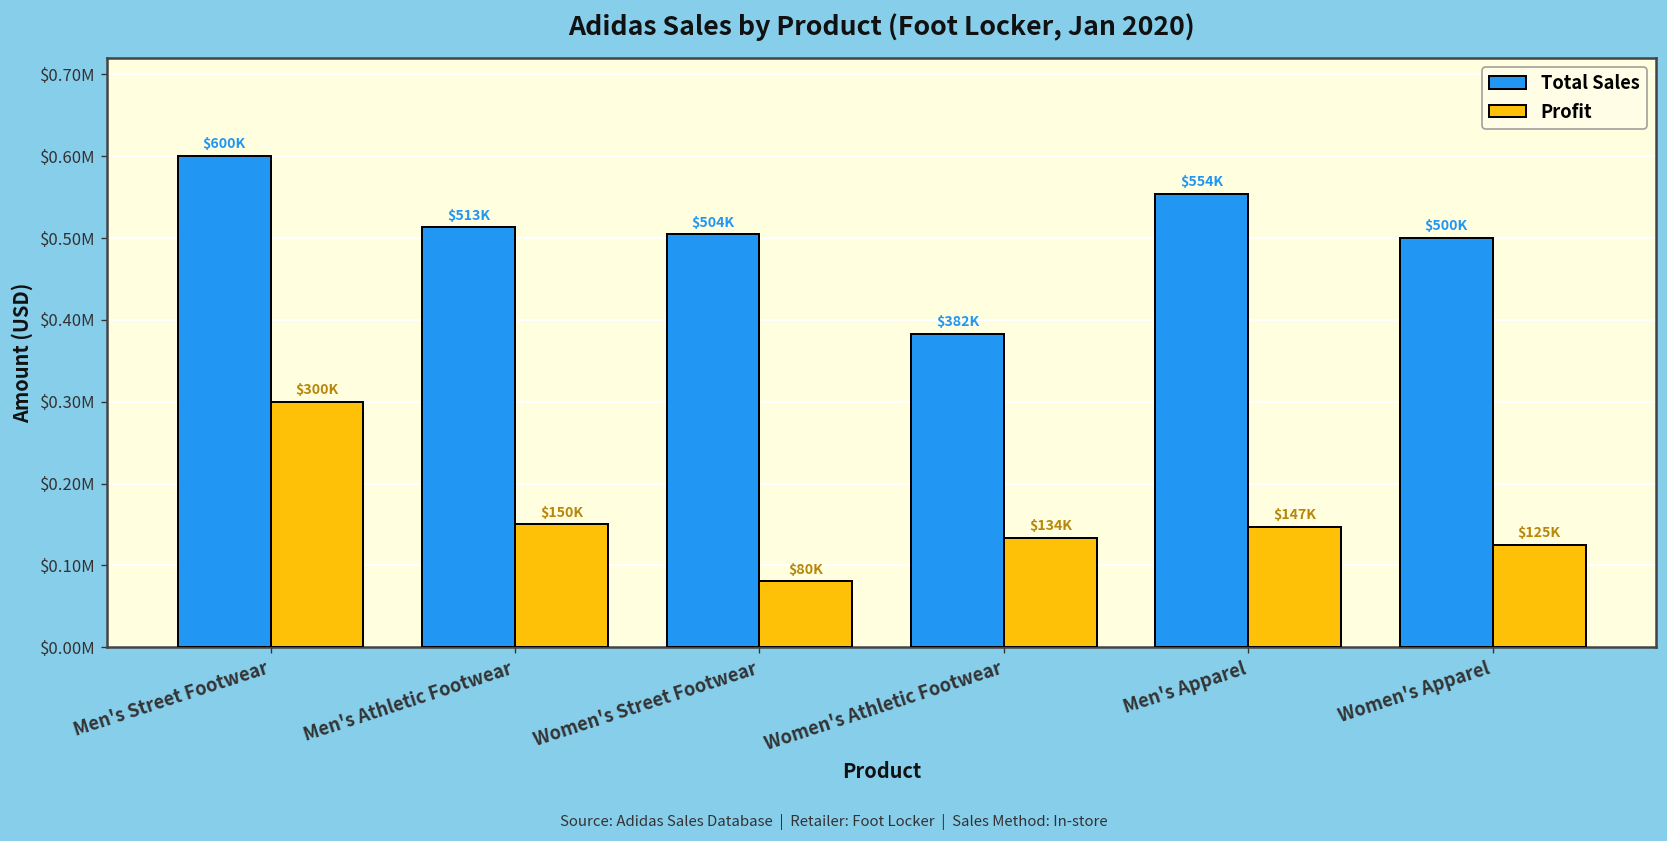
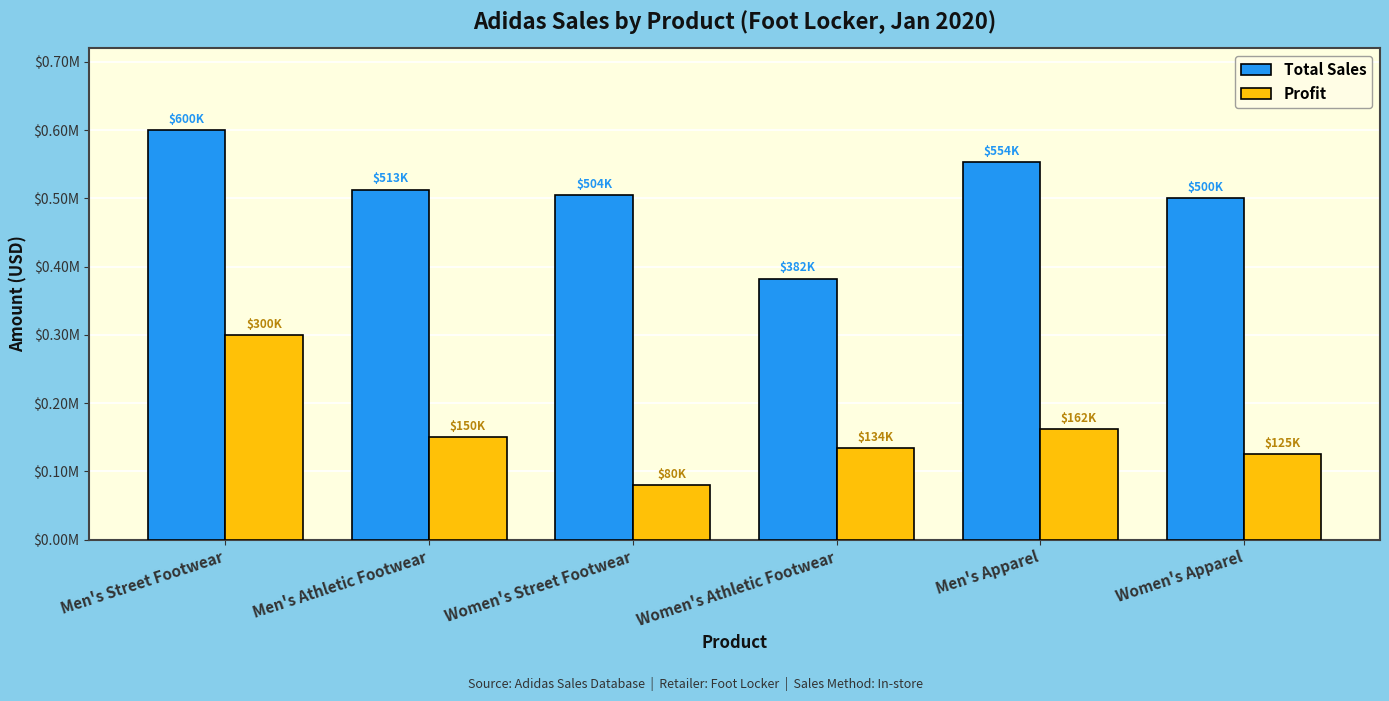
  {
    "Total Sales": {
      "Men's Street Footwear": "$600K",
      "Men's Athletic Footwear": "$513K",
      "Women's Street Footwear": "$504K",
      "Women's Athletic Footwear": "$382K",
      "Men's Apparel": "$554K",
      "Women's Apparel": "$500K"
    },
    "Profit": {
      "Men's Street Footwear": "$300K",
      "Men's Athletic Footwear": "$150K",
      "Women's Street Footwear": "$80K",
      "Women's Athletic Footwear": "$134K",
-     "Men's Apparel": "$147K",
+     "Men's Apparel": "$162K",
      "Women's Apparel": "$125K"
    }
  }
